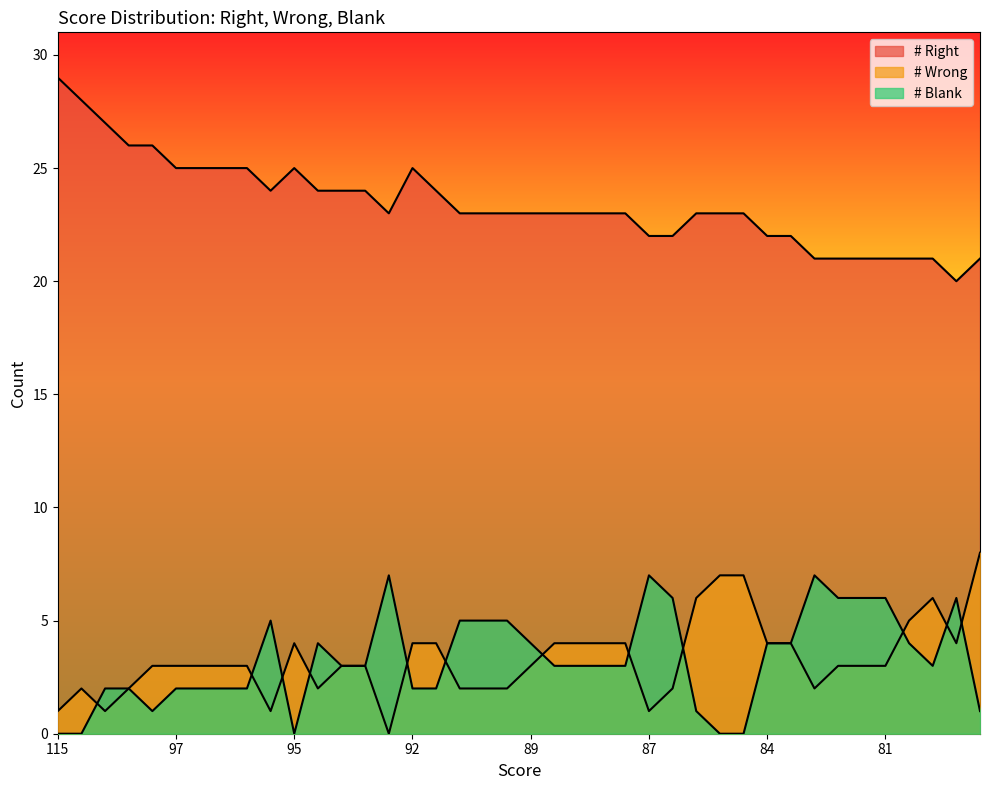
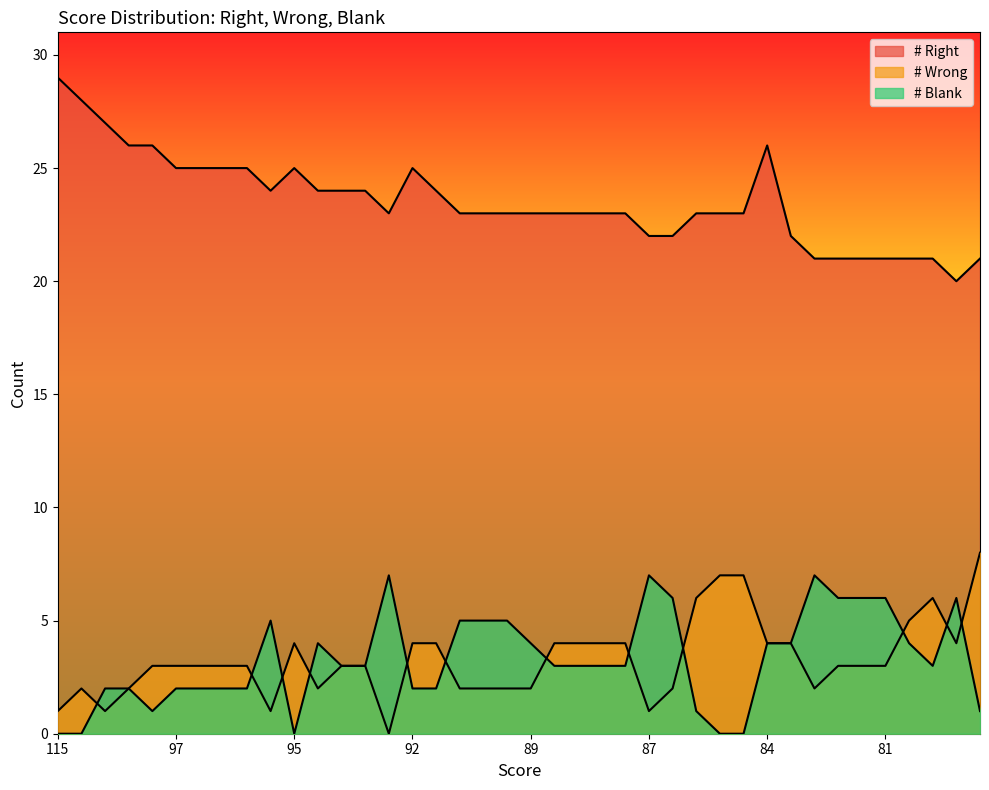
  {
    "# Right": {
      "115": 29,
      "97": 25,
      "95": 25,
      "92": 25,
      "89": 23,
      "87": 22,
-     "84": 22,
+     "84": 26,
      "81": 21
    },
    "# Wrong": {
      "115": 1,
      "97": 3,
      "95": 4,
      "92": 4,
-     "89": 3,
+     "89": 2,
      "87": 1,
      "81": 3
    },
    "# Blank": {
      "115": 0,
      "97": 2,
      "95": 0,
      "92": 2,
      "89": 4,
      "87": 7,
      "81": 6
    }
  }
